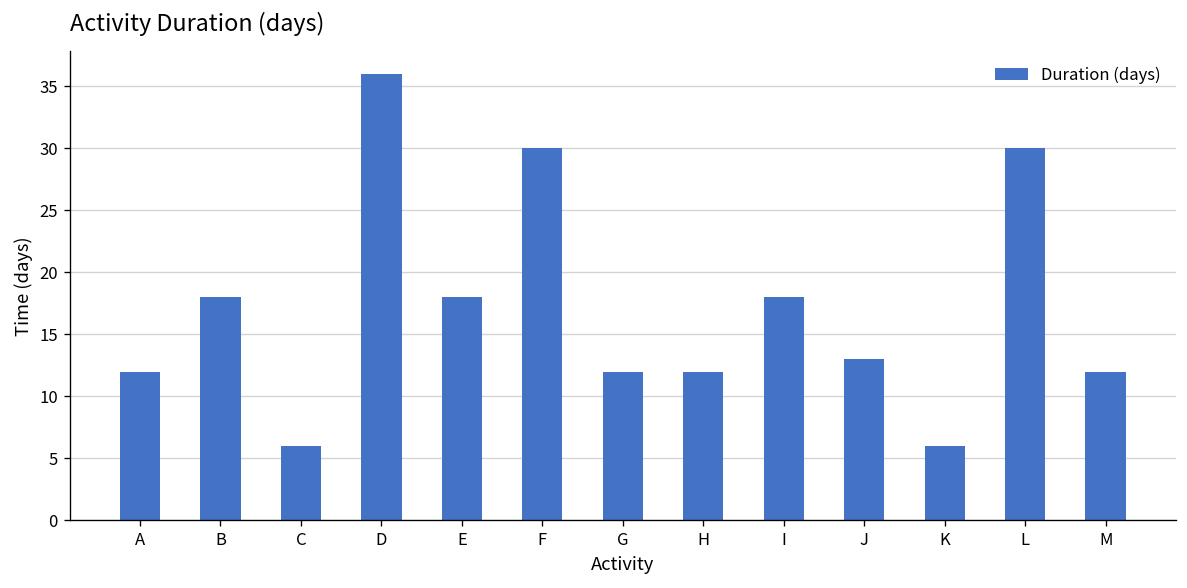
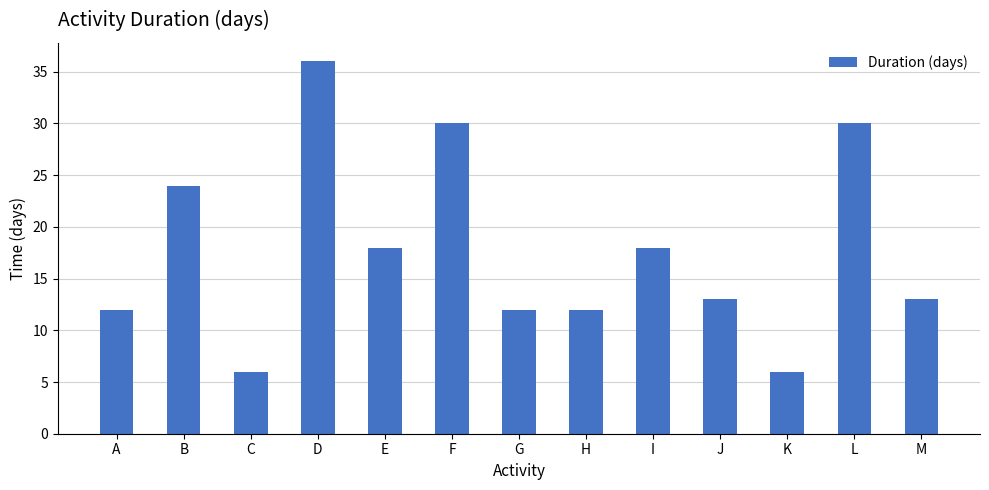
  {
    "A": 12,
-   "B": 18,
+   "B": 24,
    "C": 6,
    "D": 36,
    "E": 18,
    "F": 30,
    "G": 12,
    "H": 12,
    "I": 18,
    "J": 13,
    "K": 6,
    "L": 30,
-   "M": 12
+   "M": 13
  }
